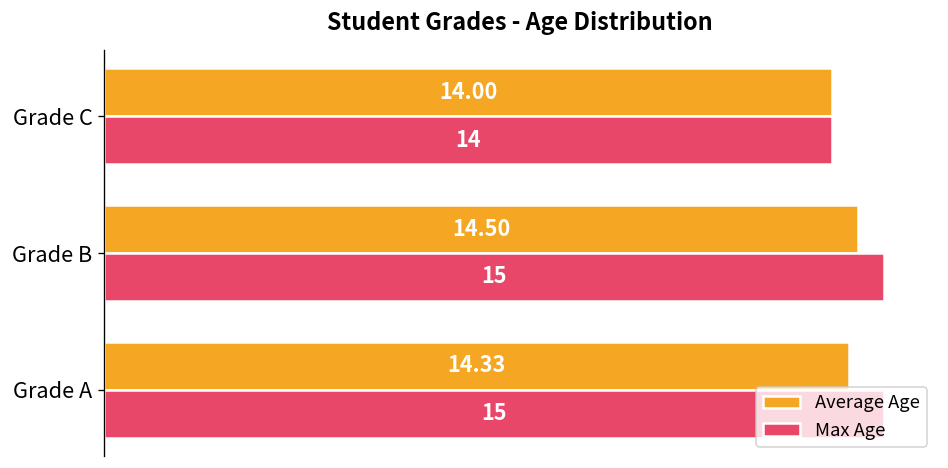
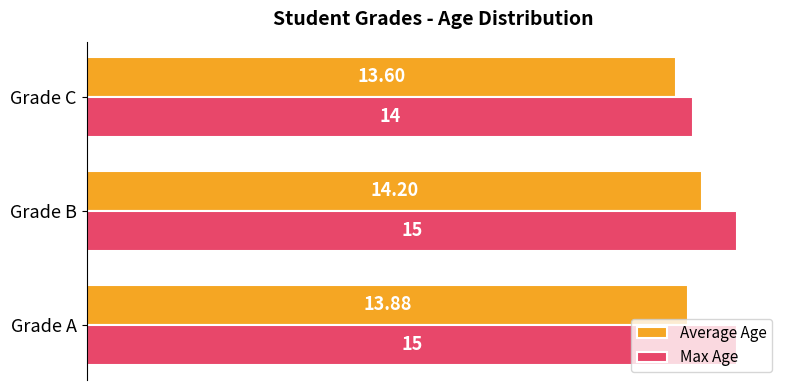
  {
    "Average Age": {
-     "Grade C": 14.00,
-     "Grade B": 14.50,
-     "Grade A": 14.33
+     "Grade C": 13.60,
+     "Grade B": 14.20,
+     "Grade A": 13.88
    },
    "Max Age": {
      "Grade C": 14,
      "Grade B": 15
    }
  }
